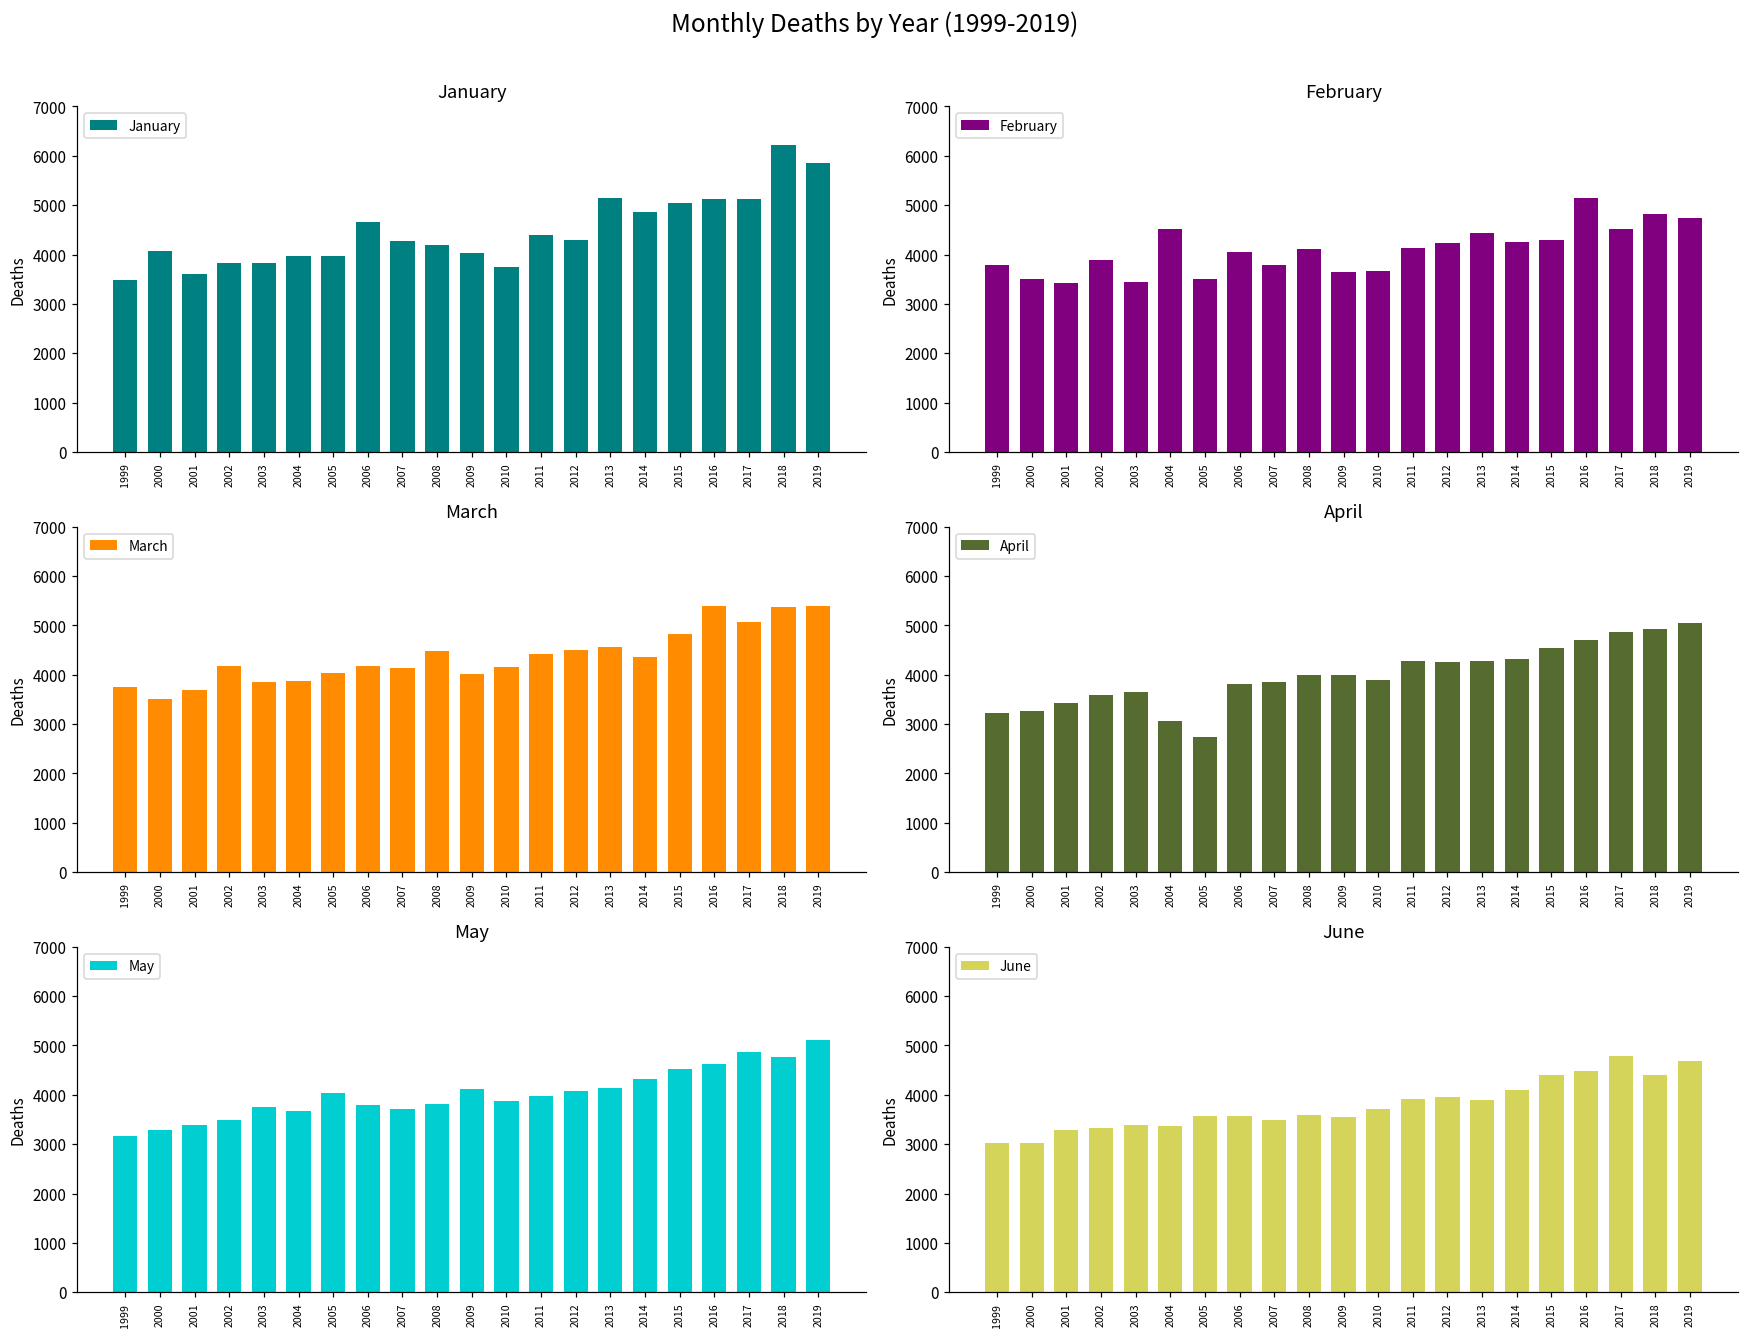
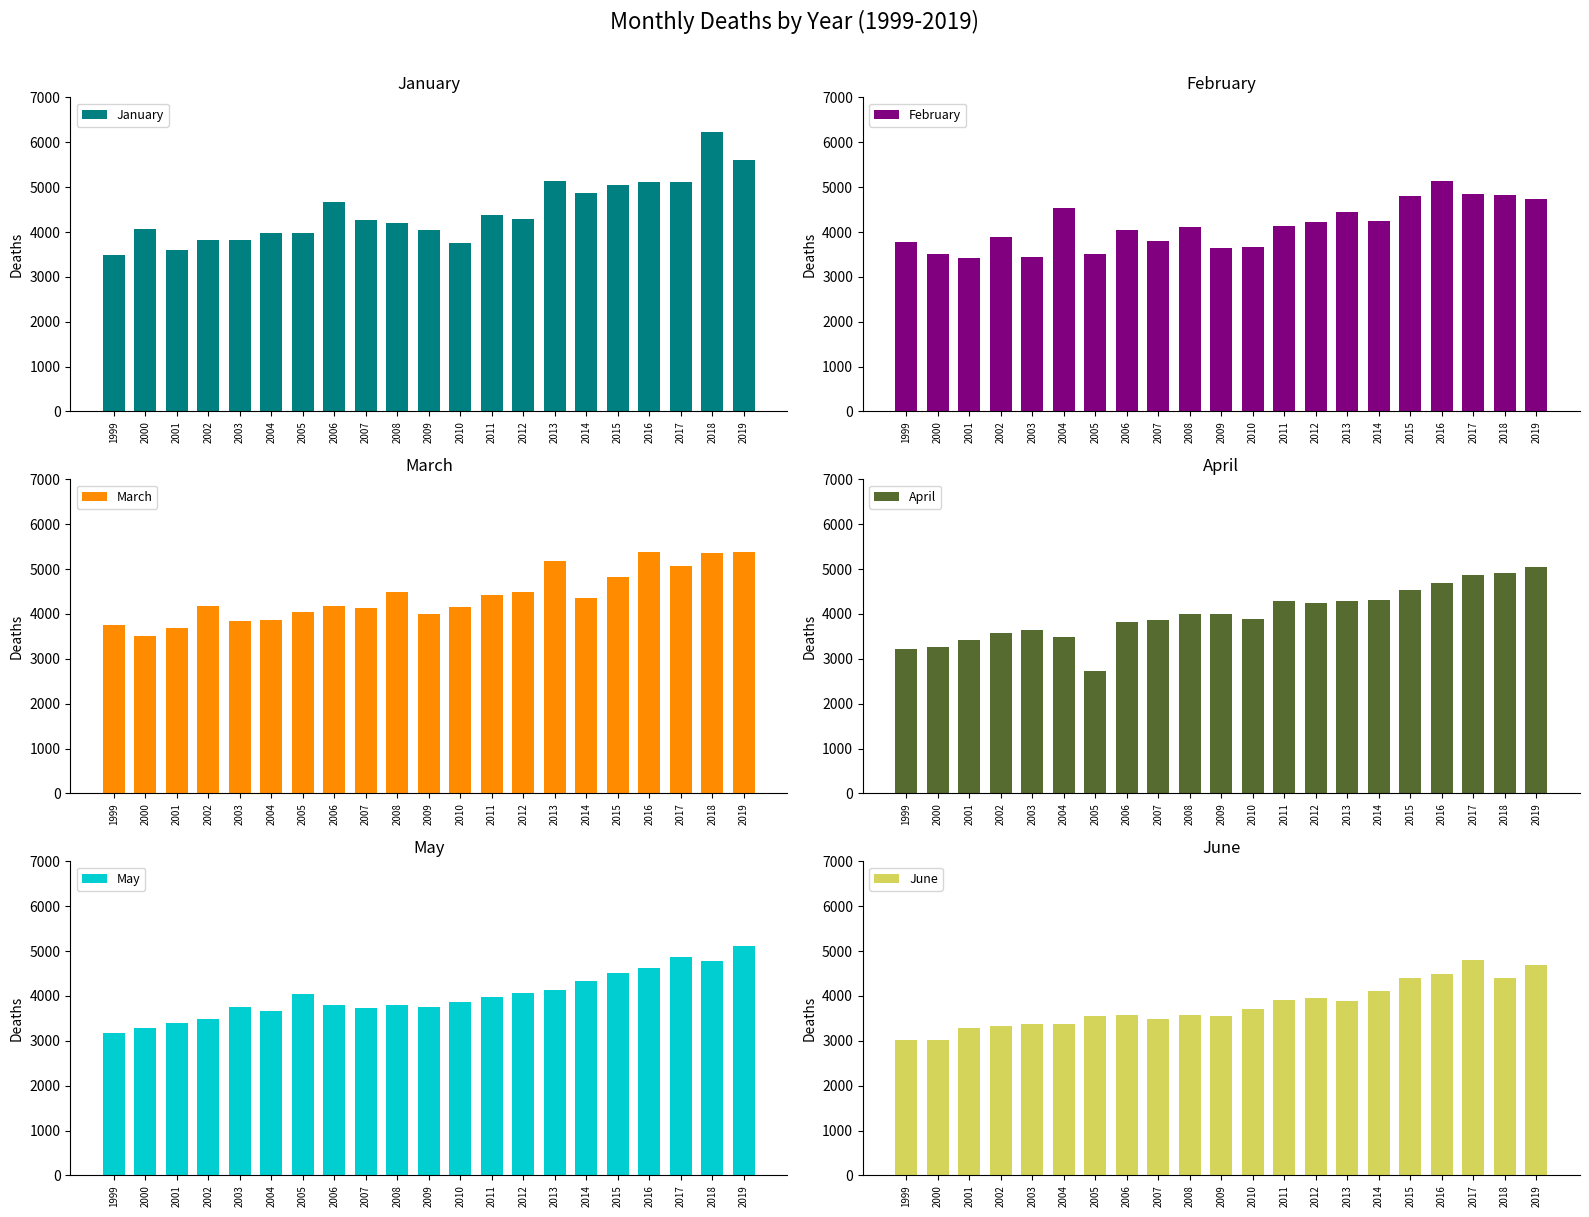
  {
    "January": {
      "1999": 3500,
      "2000": 4100,
      "2001": 3600,
      "2002": 3800,
      "2003": 3800,
      "2004": 4000,
      "2005": 4000,
      "2006": 4700,
      "2007": 4300,
      "2008": 4200,
      "2009": 4000,
      "2010": 3800,
      "2011": 4400,
      "2012": 4300,
      "2013": 5100,
      "2014": 4900,
      "2015": 5000,
      "2016": 5100,
      "2017": 5100,
      "2018": 6200,
-     "2019": 5900
+     "2019": 5600
    },
    "February": {
      "1999": 3800,
      "2000": 3500,
      "2001": 3400,
      "2002": 3900,
      "2003": 3400,
      "2004": 4500,
      "2005": 3500,
      "2006": 4100,
      "2007": 3800,
      "2008": 4100,
      "2009": 3600,
      "2010": 3700,
      "2011": 4100,
      "2012": 4200,
      "2013": 4400,
      "2014": 4300,
-     "2015": 4300,
+     "2015": 4800,
      "2016": 5100,
-     "2017": 4500,
+     "2017": 4800,
      "2018": 4800,
      "2019": 4700
    },
    "March": {
      "1999": 3700,
      "2000": 3500,
      "2001": 3700,
      "2002": 4200,
      "2003": 3900,
      "2004": 3900,
      "2005": 4000,
      "2006": 4200,
      "2007": 4100,
      "2008": 4500,
      "2009": 4000,
      "2010": 4200,
      "2011": 4400,
      "2012": 4500,
-     "2013": 4600,
+     "2013": 5200,
      "2014": 4400,
      "2015": 4800,
      "2016": 5400,
      "2017": 5100,
      "2018": 5400,
      "2019": 5400
    },
    "April": {
      "1999": 3200,
      "2000": 3300,
      "2001": 3400,
      "2002": 3600,
      "2003": 3600,
-     "2004": 3100,
+     "2004": 3500,
      "2005": 2700,
      "2006": 3800,
      "2007": 3900,
      "2008": 4000,
      "2009": 4000,
      "2010": 3900,
      "2011": 4300,
      "2012": 4200,
      "2013": 4300,
      "2014": 4300,
      "2015": 4500,
      "2016": 4700,
      "2017": 4900,
      "2018": 4900,
      "2019": 5000
    },
    "May": {
      "1999": 3200,
      "2000": 3300,
      "2001": 3400,
      "2002": 3500,
      "2003": 3700,
      "2004": 3700,
      "2005": 4000,
      "2006": 3800,
      "2007": 3700,
      "2008": 3800,
-     "2009": 4100,
+     "2009": 3800,
      "2010": 3900,
      "2011": 4000,
      "2012": 4100,
      "2013": 4100,
      "2014": 4300,
      "2015": 4500,
      "2016": 4600,
      "2017": 4900,
      "2018": 4800,
      "2019": 5100
    },
    "June": {
      "1999": 3000,
      "2000": 3000,
      "2001": 3300,
      "2002": 3300,
      "2003": 3400,
      "2004": 3400,
      "2005": 3600,
      "2006": 3600,
      "2007": 3500,
      "2008": 3600,
      "2009": 3600,
      "2010": 3700,
      "2011": 3900,
      "2012": 4000,
      "2013": 3900,
      "2014": 4100,
      "2015": 4400,
      "2016": 4500,
      "2017": 4800,
      "2018": 4400,
      "2019": 4700
    }
  }
